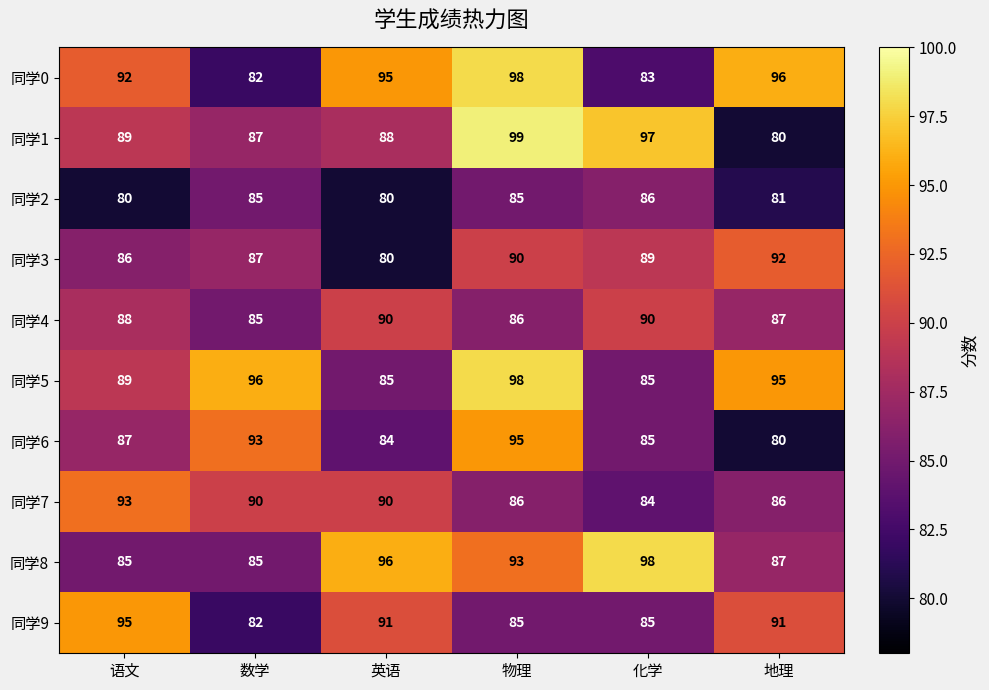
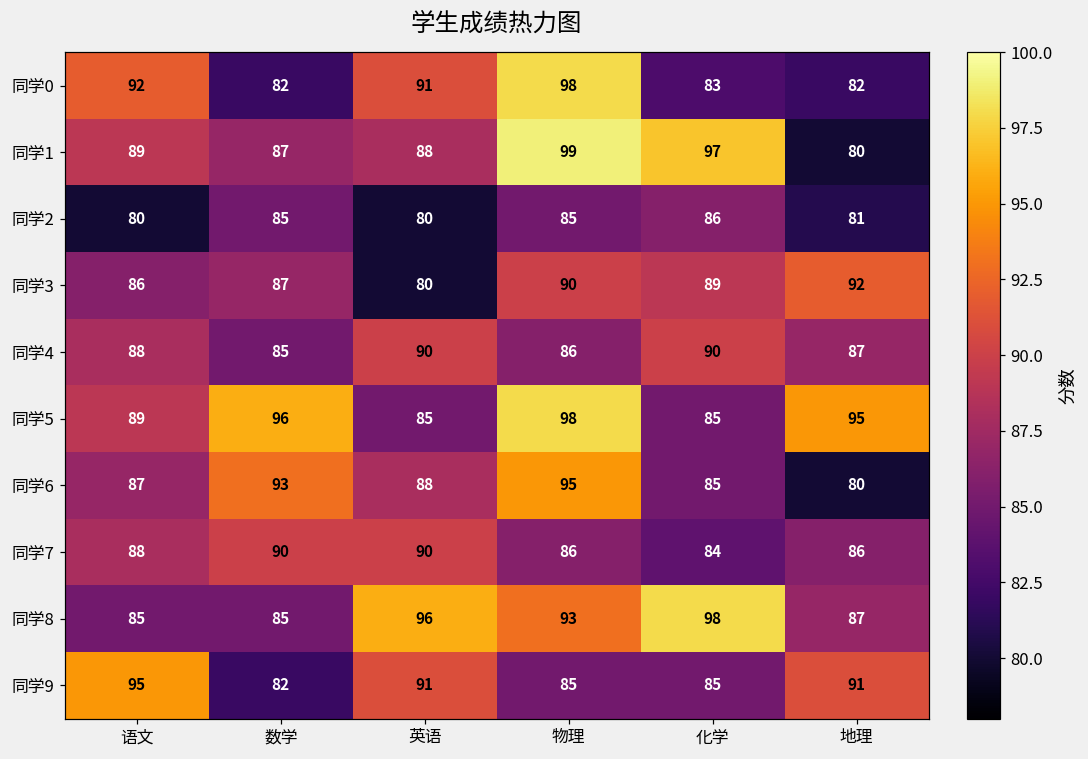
  {
    "同学0": {
      "语文": 92,
      "数学": 82,
-     "英语": 95,
+     "英语": 91,
      "物理": 98,
      "化学": 83,
-     "地理": 96
+     "地理": 82
    },
    "同学1": {
      "语文": 89,
      "数学": 87,
      "英语": 88,
      "物理": 99,
      "化学": 97,
      "地理": 80
    },
    "同学2": {
      "语文": 80,
      "数学": 85,
      "英语": 80,
      "物理": 85,
      "化学": 86,
      "地理": 81
    },
    "同学3": {
      "语文": 86,
      "数学": 87,
      "英语": 80,
      "物理": 90,
      "化学": 89,
      "地理": 92
    },
    "同学4": {
      "语文": 88,
      "数学": 85,
      "英语": 90,
      "物理": 86,
      "化学": 90,
      "地理": 87
    },
    "同学5": {
      "语文": 89,
      "数学": 96,
      "英语": 85,
      "物理": 98,
      "化学": 85,
      "地理": 95
    },
    "同学6": {
      "语文": 87,
      "数学": 93,
-     "英语": 84,
+     "英语": 88,
      "物理": 95,
      "化学": 85,
      "地理": 80
    },
    "同学7": {
-     "语文": 93,
+     "语文": 88,
      "数学": 90,
      "英语": 90,
      "物理": 86,
      "化学": 84,
      "地理": 86
    },
    "同学8": {
      "语文": 85,
      "数学": 85,
      "英语": 96,
      "物理": 93,
      "化学": 98,
      "地理": 87
    },
    "同学9": {
      "语文": 95,
      "数学": 82,
      "英语": 91,
      "物理": 85,
      "化学": 85,
      "地理": 91
    }
  }
